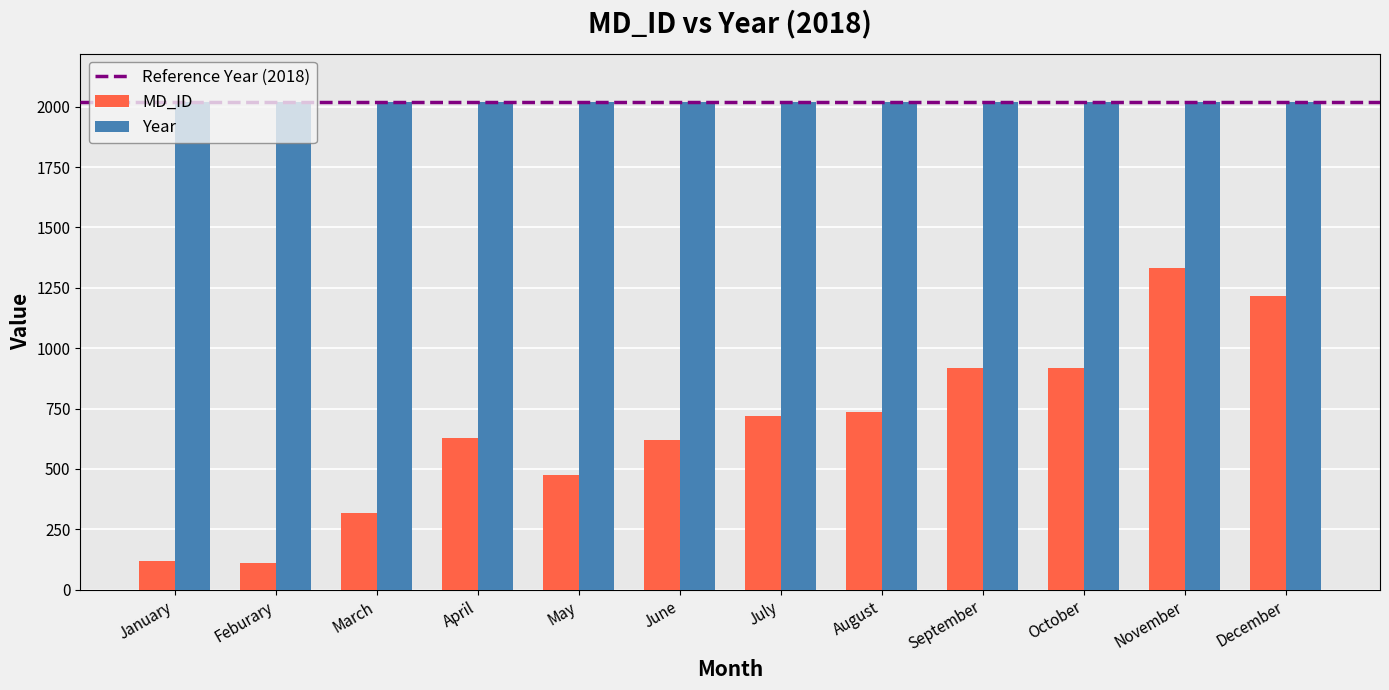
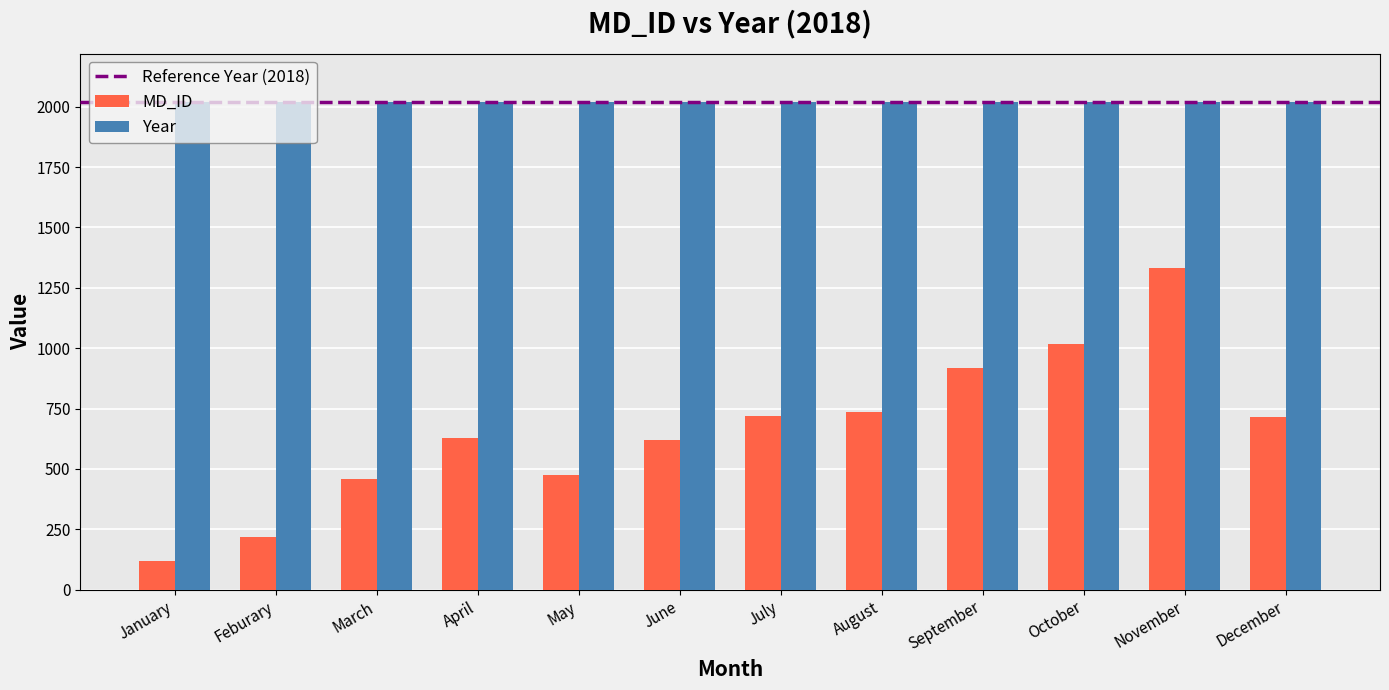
  {
    "MD_ID": {
      "January": 120,
-     "Feburary": 110,
-     "March": 320,
+     "Feburary": 220,
+     "March": 460,
      "April": 630,
      "May": 470,
      "June": 620,
      "July": 720,
      "August": 740,
      "September": 920,
-     "October": 920,
+     "October": 1020,
      "November": 1330,
-     "December": 1220
+     "December": 720
    },
    "Year": {
      "March": 2020,
      "April": 2020,
      "May": 2020,
      "June": 2020,
      "July": 2020,
      "August": 2020,
      "September": 2020,
      "October": 2020,
      "November": 2020,
      "December": 2020
    }
  }
